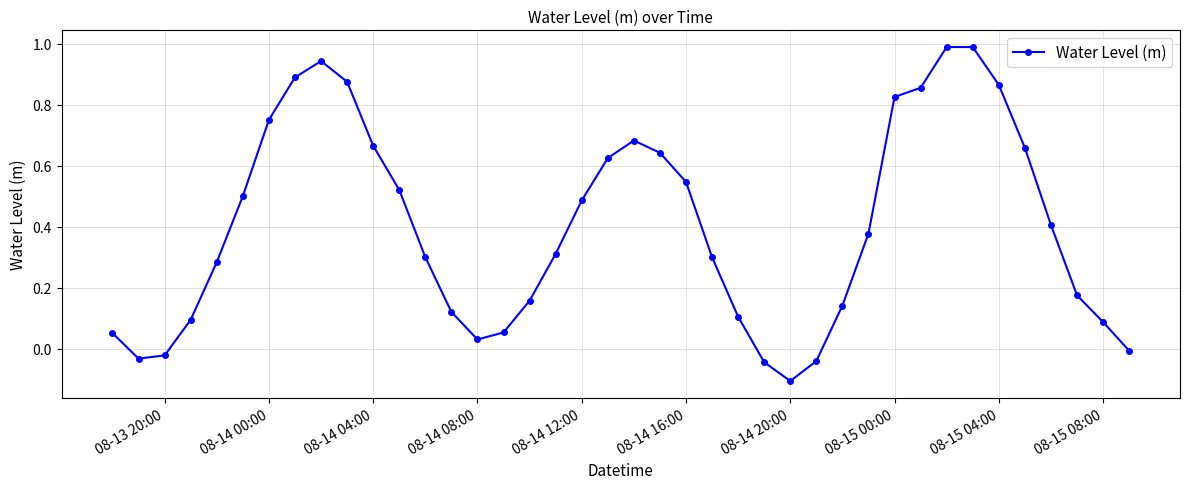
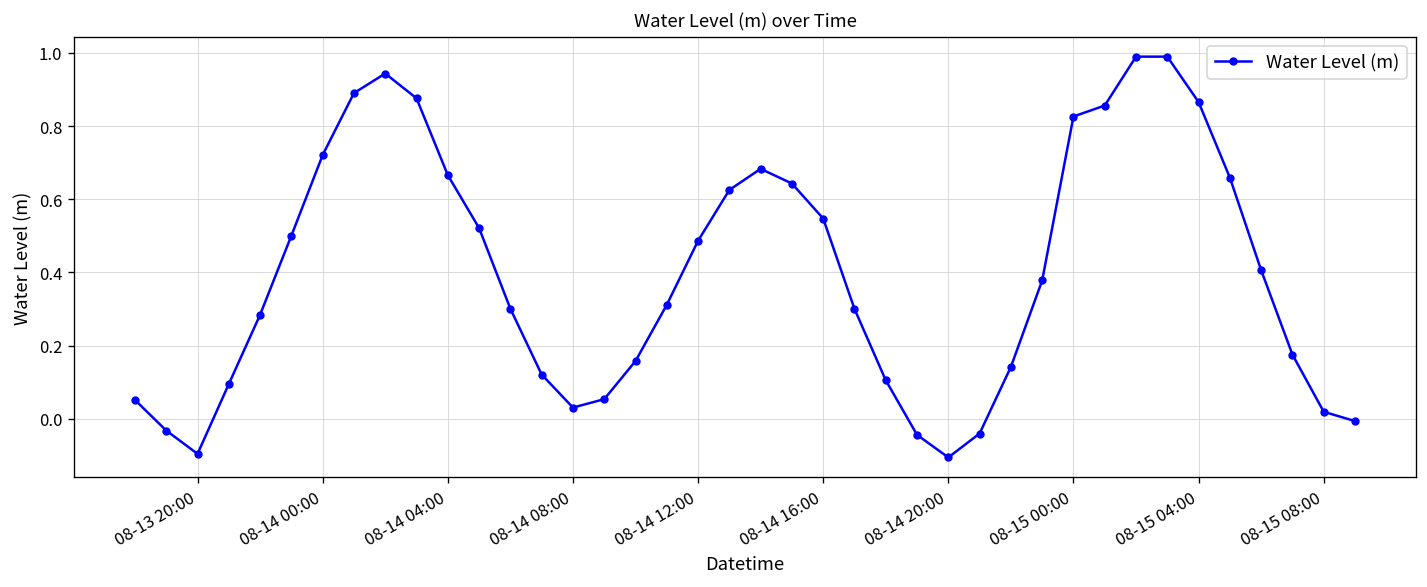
  {
-   "08-13 20:00": -0.02,
-   "08-14 00:00": 0.75,
+   "08-13 20:00": -0.10,
+   "08-14 00:00": 0.72,
    "08-14 04:00": 0.67,
    "08-14 08:00": 0.03,
    "08-14 12:00": 0.49,
    "08-14 16:00": 0.55,
    "08-14 20:00": -0.11,
    "08-15 00:00": 0.83,
    "08-15 04:00": 0.87,
-   "08-15 08:00": 0.09
+   "08-15 08:00": 0.02
  }
